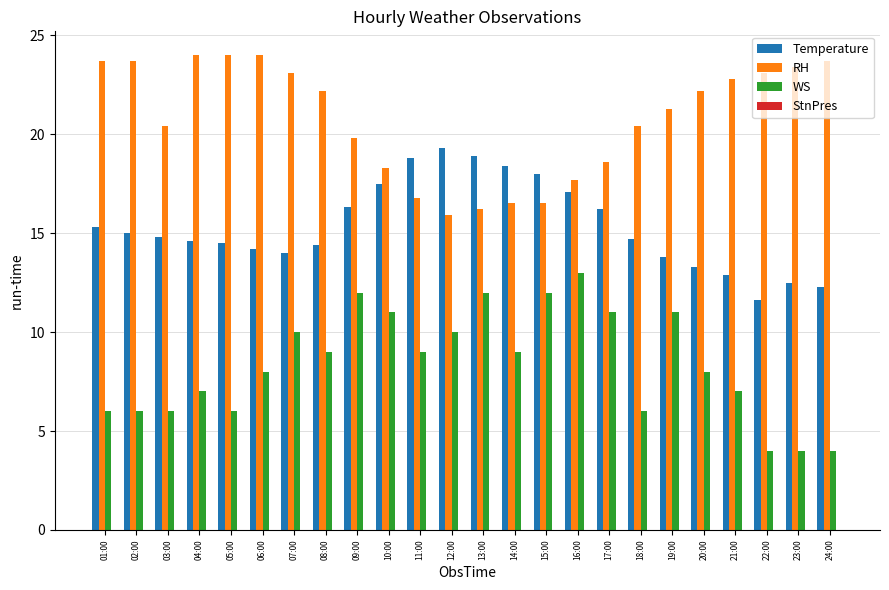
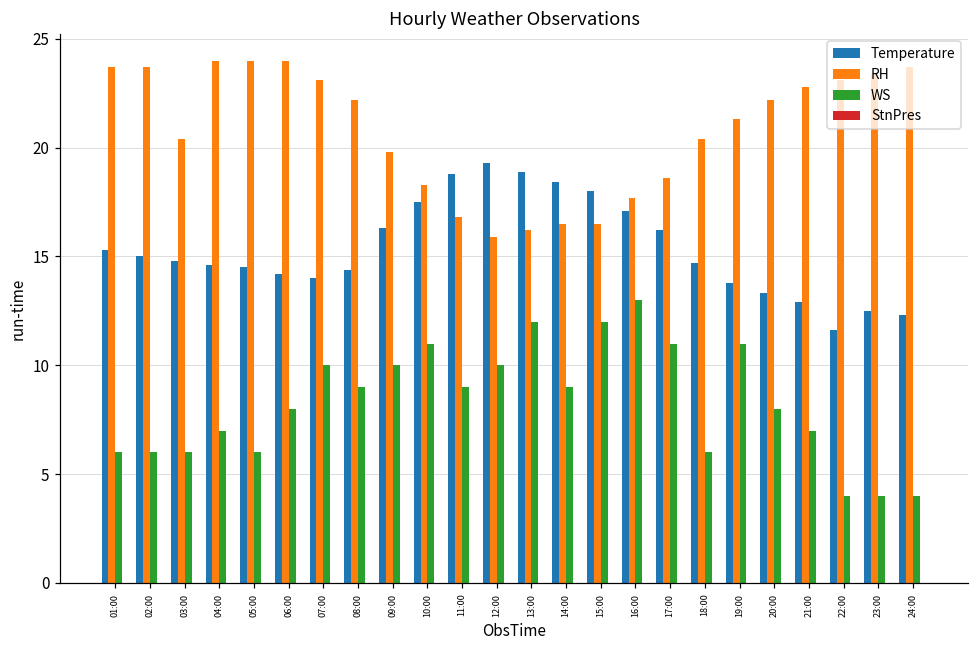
  {
    "Temperature": {
      "01:00": 15.3,
      "02:00": 15.0,
      "03:00": 14.8,
      "04:00": 14.6,
      "05:00": 14.5,
      "06:00": 14.2,
      "07:00": 14.0,
      "08:00": 14.4,
      "09:00": 16.3,
      "10:00": 17.5,
      "11:00": 18.8,
      "12:00": 19.3,
      "13:00": 18.9,
      "14:00": 18.4,
      "15:00": 18.0,
      "16:00": 17.1,
      "17:00": 16.2,
      "18:00": 14.7,
      "19:00": 13.8,
      "20:00": 13.3,
      "21:00": 12.9,
      "22:00": 11.6,
      "23:00": 12.5,
      "24:00": 12.3
    },
    "RH": {
      "01:00": 23.7,
      "02:00": 23.7,
      "03:00": 20.4,
      "04:00": 24.0,
      "05:00": 24.0,
      "06:00": 24.0,
      "07:00": 23.1,
      "08:00": 22.2,
      "09:00": 19.8,
      "10:00": 18.3,
      "11:00": 16.8,
      "12:00": 15.9,
      "13:00": 16.2,
      "14:00": 16.5,
      "15:00": 16.5,
      "16:00": 17.7,
      "17:00": 18.6,
      "18:00": 20.4,
      "19:00": 21.3,
      "20:00": 22.2,
      "21:00": 22.8
    },
    "WS": {
      "01:00": 6.0,
      "02:00": 6.0,
      "03:00": 6.0,
      "04:00": 7.0,
      "05:00": 6.0,
      "06:00": 8.0,
      "07:00": 10.0,
      "08:00": 9.0,
-     "09:00": 12.0,
+     "09:00": 10.0,
      "10:00": 11.0,
      "11:00": 9.0,
      "12:00": 10.0,
      "13:00": 12.0,
      "14:00": 9.0,
      "15:00": 12.0,
      "16:00": 13.0,
      "17:00": 11.0,
      "18:00": 6.0,
      "19:00": 11.0,
      "20:00": 8.0,
      "21:00": 7.0,
      "22:00": 4.0,
      "23:00": 4.0,
      "24:00": 4.0
    },
    "StnPres": {
      "01:00": 0.0,
      "02:00": 0.0,
      "03:00": 0.0,
      "04:00": 0.0,
      "05:00": 0.0,
      "06:00": 0.0,
      "07:00": 0.0,
      "08:00": 0.0,
      "09:00": 0.0,
      "10:00": 0.0,
      "11:00": 0.0,
      "12:00": 0.0,
      "13:00": 0.0,
      "14:00": 0.0,
      "15:00": 0.0,
      "16:00": 0.0,
      "17:00": 0.0,
      "18:00": 0.0,
      "19:00": 0.0,
      "20:00": 0.0,
      "21:00": 0.0,
      "22:00": 0.0,
      "23:00": 0.0,
      "24:00": 0.0
    }
  }
